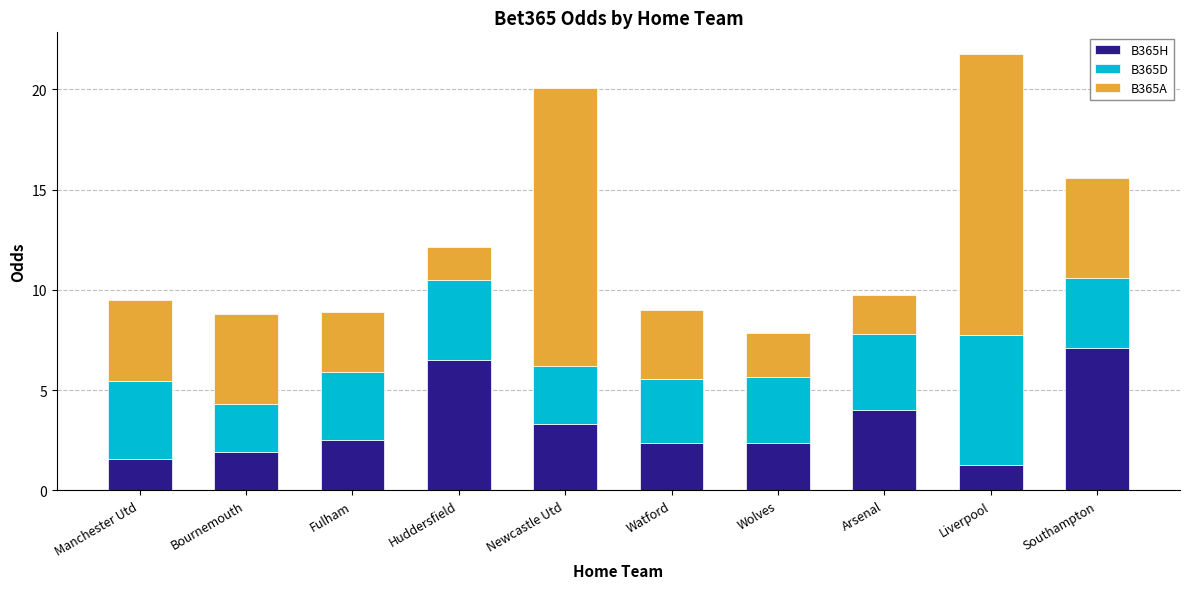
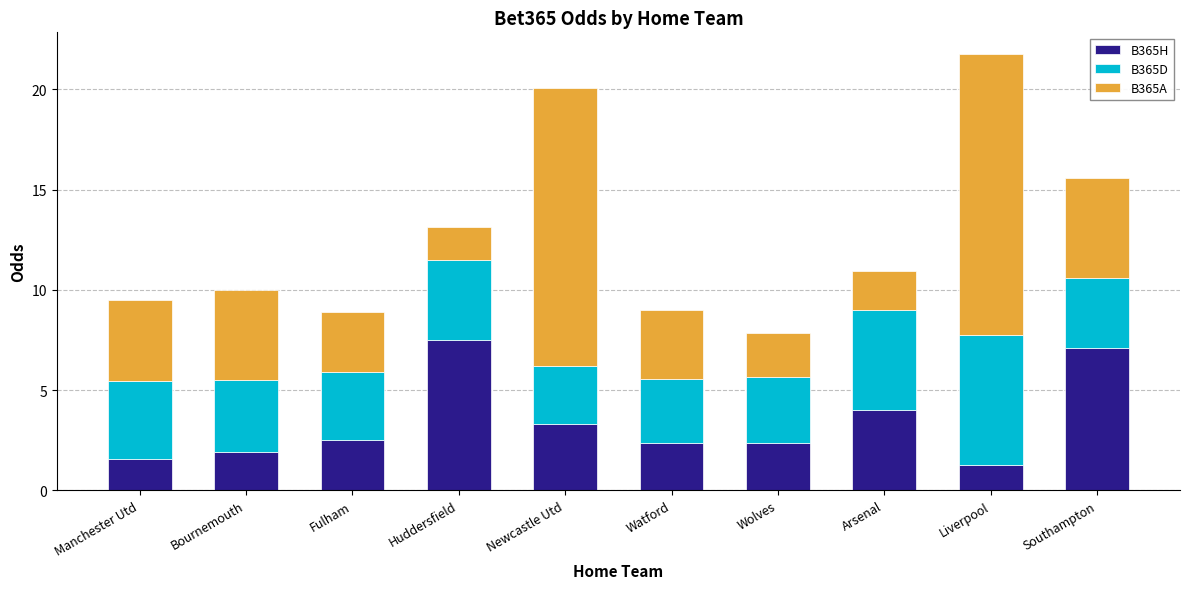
  {
    "B365H": {
      "Manchester Utd": 1.6,
      "Bournemouth": 1.9,
      "Fulham": 2.5,
-     "Huddersfield": 6.5,
+     "Huddersfield": 7.5,
      "Newcastle Utd": 3.3,
      "Watford": 2.4,
      "Wolves": 2.4,
      "Arsenal": 4.0,
      "Liverpool": 1.3,
      "Southampton": 7.1
    },
    "B365D": {
      "Manchester Utd": 3.9,
-     "Bournemouth": 2.4,
+     "Bournemouth": 3.6,
      "Fulham": 3.4,
      "Huddersfield": 4.0,
      "Newcastle Utd": 2.9,
      "Watford": 3.2,
      "Wolves": 3.3,
-     "Arsenal": 3.8,
+     "Arsenal": 5.0,
      "Liverpool": 6.5,
      "Southampton": 3.5
    },
    "B365A": {
      "Manchester Utd": 4.0,
      "Bournemouth": 4.5,
      "Fulham": 3.0,
      "Huddersfield": 1.6,
      "Newcastle Utd": 13.9,
      "Watford": 3.4,
      "Wolves": 2.2,
      "Arsenal": 2.0,
      "Liverpool": 14.0,
      "Southampton": 5.0
    }
  }
